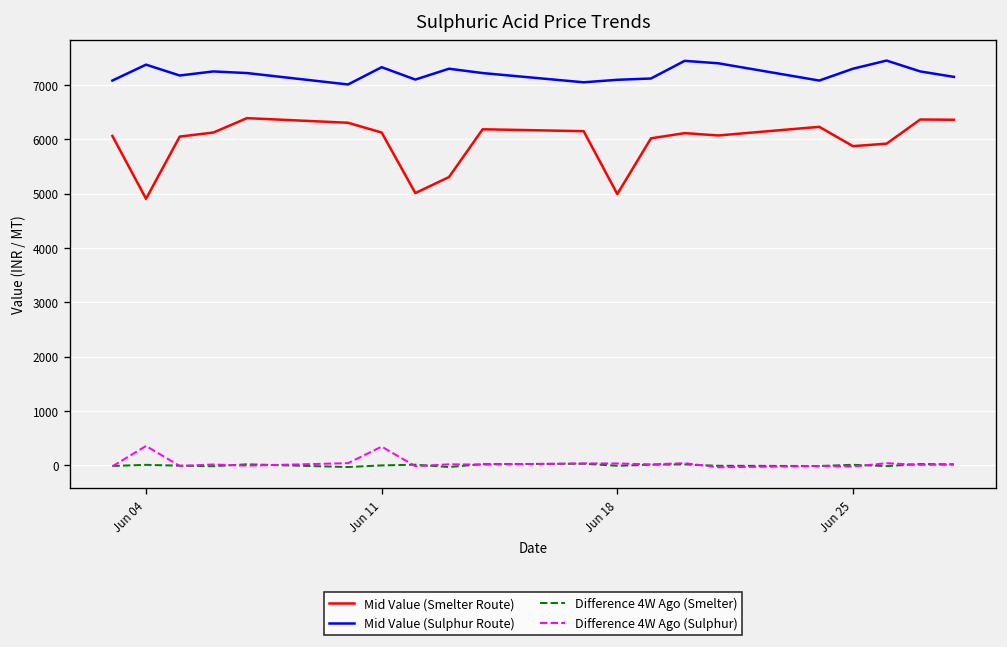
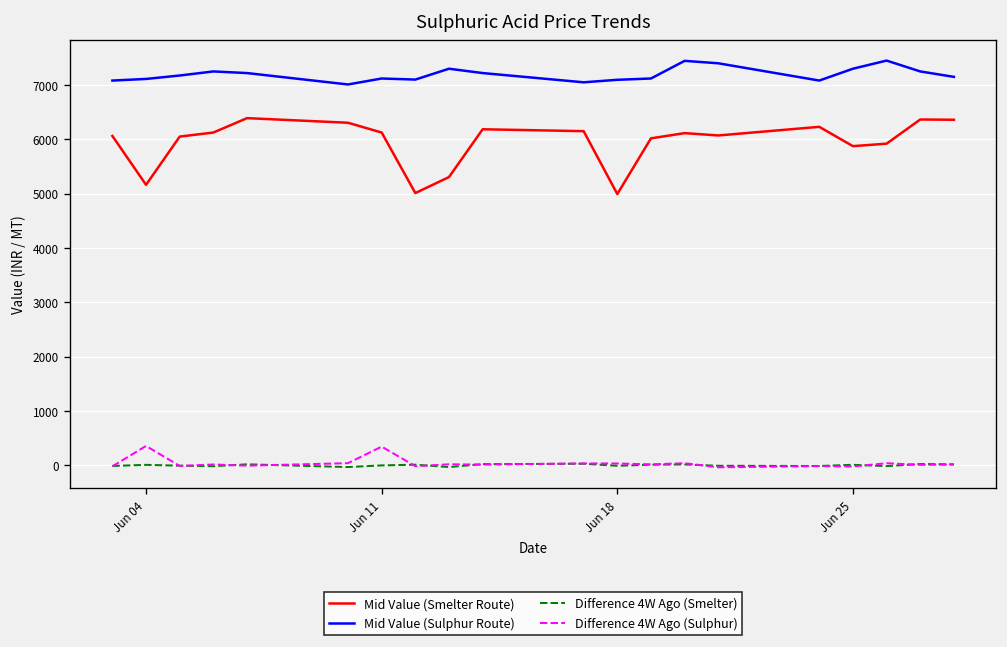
  {
    "Mid Value (Smelter Route)": {
-     "Jun 04": 4900,
+     "Jun 04": 5200,
      "Jun 11": 6100,
      "Jun 18": 5000,
      "Jun 25": 5900
    },
    "Mid Value (Sulphur Route)": {
-     "Jun 04": 7400,
-     "Jun 11": 7300,
+     "Jun 04": 7100,
+     "Jun 11": 7100,
      "Jun 18": 7100,
      "Jun 25": 7300
    },
    "Difference 4W Ago (Smelter)": {
      "Jun 04": 0,
      "Jun 11": 0
    },
    "Difference 4W Ago (Sulphur)": {
      "Jun 04": 400,
      "Jun 11": 300
    }
  }
